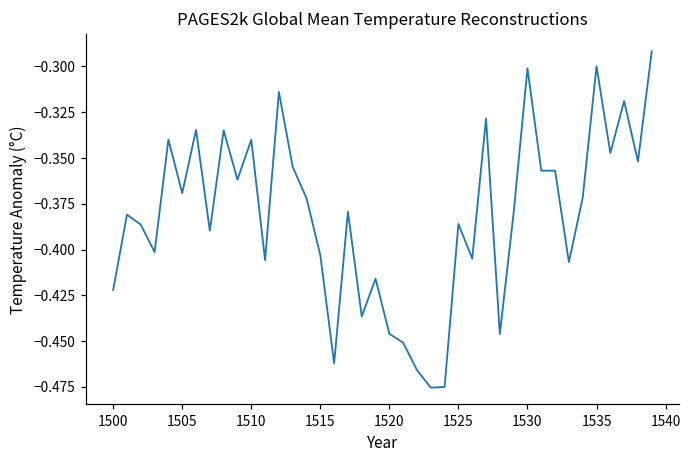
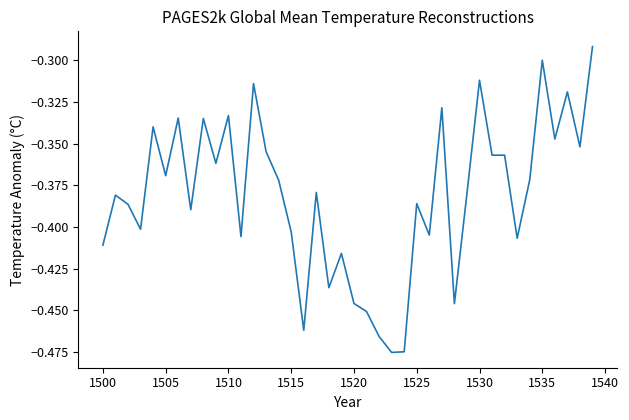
  {
-   "1500": -0.422,
+   "1500": -0.411,
    "1505": -0.369,
-   "1510": -0.340,
+   "1510": -0.333,
    "1515": -0.403,
    "1520": -0.446,
    "1525": -0.386,
-   "1530": -0.301,
+   "1530": -0.312,
    "1535": -0.300
  }
